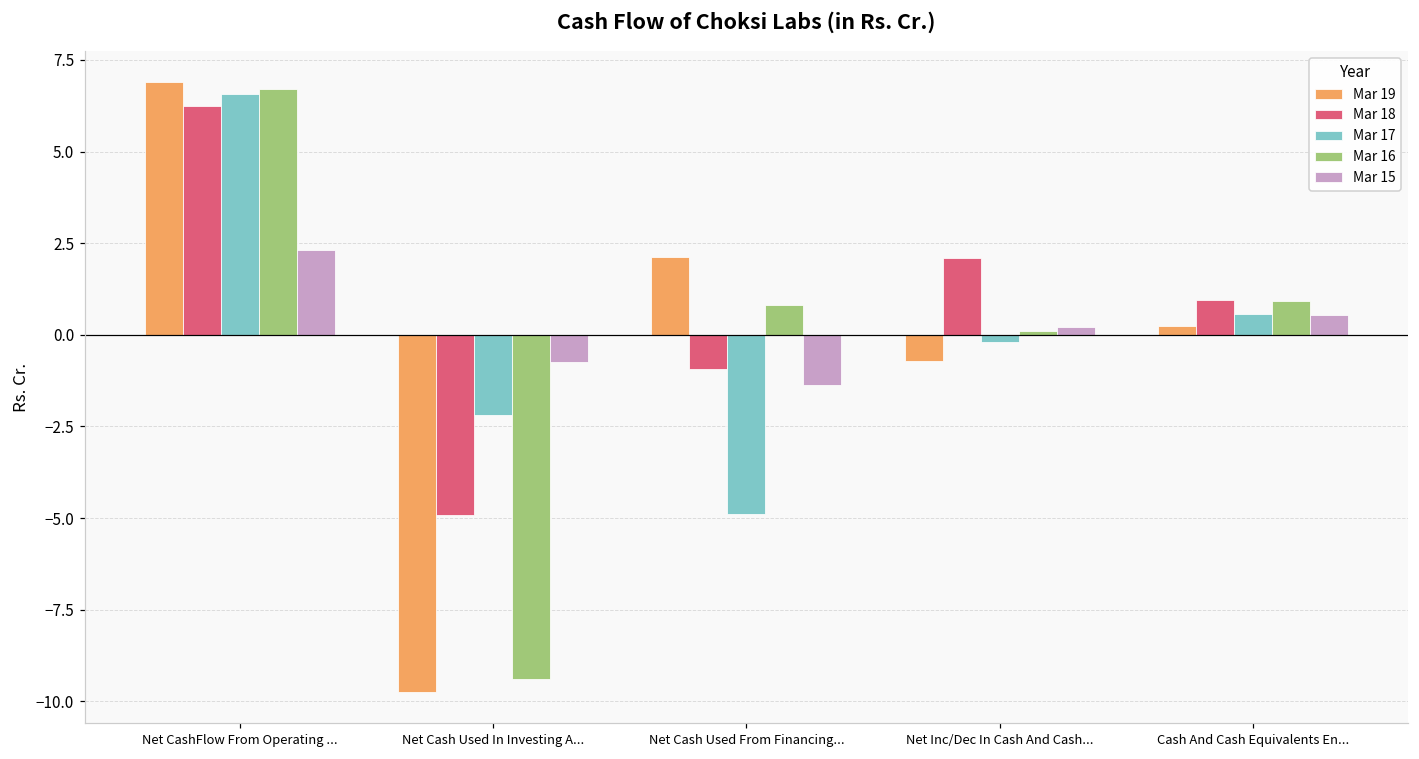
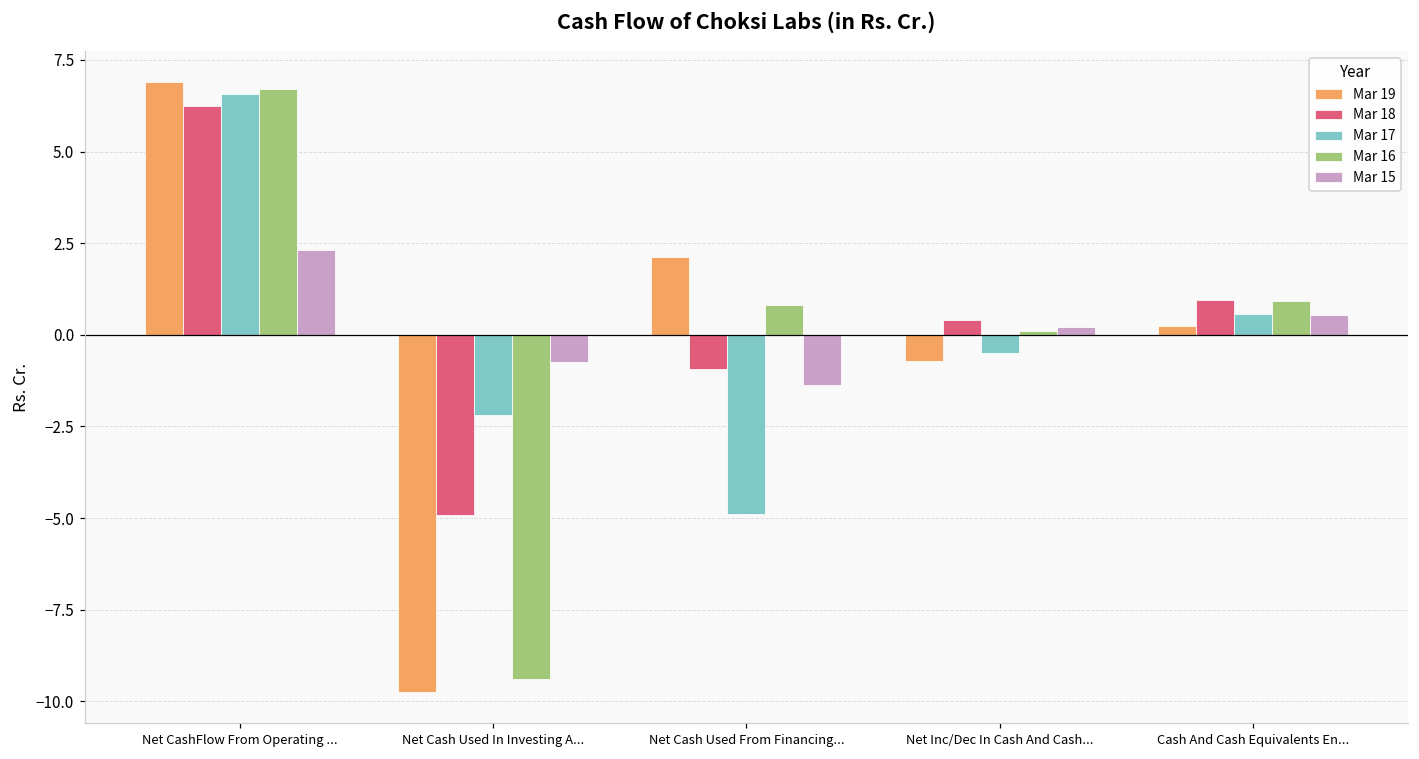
  {
    "Mar 19": {
      "Net CashFlow From Operating ...": 6.9,
      "Net Cash Used In Investing A...": -9.8,
      "Net Cash Used From Financing...": 2.1,
      "Net Inc/Dec In Cash And Cash...": -0.7,
      "Cash And Cash Equivalents En...": 0.2
    },
    "Mar 18": {
      "Net CashFlow From Operating ...": 6.3,
      "Net Cash Used In Investing A...": -4.9,
      "Net Cash Used From Financing...": -0.9,
-     "Net Inc/Dec In Cash And Cash...": 2.1,
+     "Net Inc/Dec In Cash And Cash...": 0.4,
      "Cash And Cash Equivalents En...": 1.0
    },
    "Mar 17": {
      "Net CashFlow From Operating ...": 6.6,
      "Net Cash Used In Investing A...": -2.2,
      "Net Cash Used From Financing...": -4.9,
-     "Net Inc/Dec In Cash And Cash...": -0.2,
+     "Net Inc/Dec In Cash And Cash...": -0.5,
      "Cash And Cash Equivalents En...": 0.6
    },
    "Mar 16": {
      "Net CashFlow From Operating ...": 6.7,
      "Net Cash Used In Investing A...": -9.4,
      "Net Cash Used From Financing...": 0.8,
      "Net Inc/Dec In Cash And Cash...": 0.1,
      "Cash And Cash Equivalents En...": 0.9
    },
    "Mar 15": {
      "Net CashFlow From Operating ...": 2.3,
      "Net Cash Used In Investing A...": -0.7,
      "Net Cash Used From Financing...": -1.4,
      "Net Inc/Dec In Cash And Cash...": 0.2,
      "Cash And Cash Equivalents En...": 0.6
    }
  }
